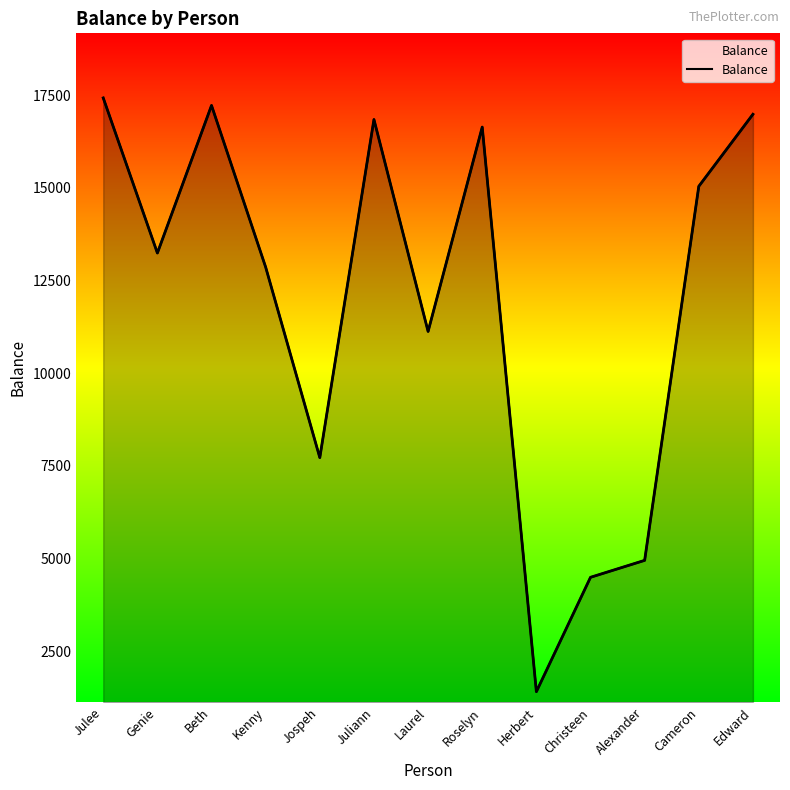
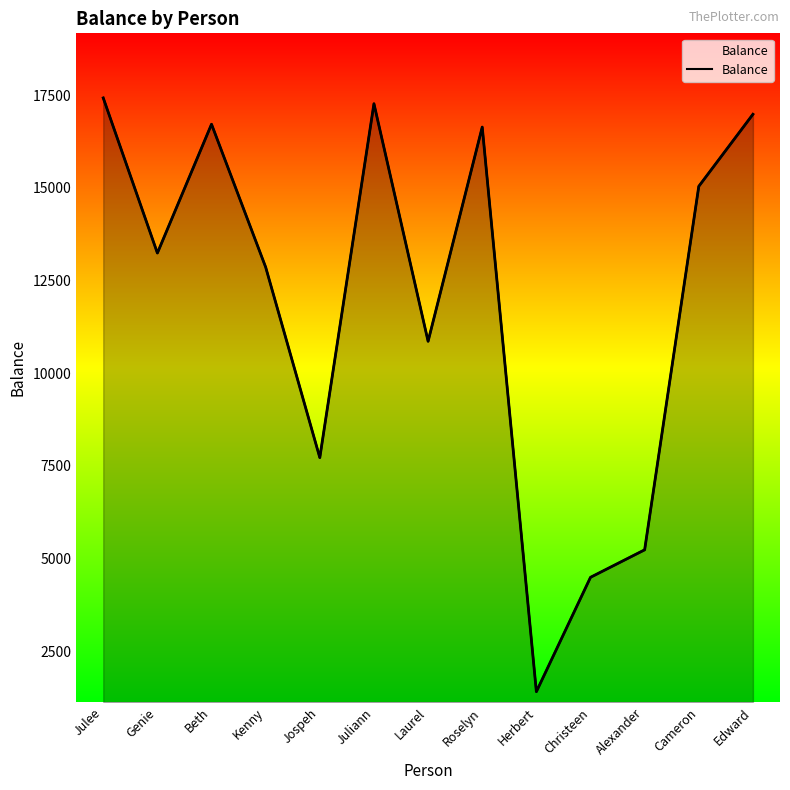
  {
    "Julee": 17400,
    "Genie": 13200,
-   "Beth": 17200,
+   "Beth": 16700,
    "Kenny": 12900,
    "Jospeh": 7700,
-   "Juliann": 16800,
-   "Laurel": 11100,
+   "Juliann": 17300,
+   "Laurel": 10900,
    "Roselyn": 16600,
    "Herbert": 1400,
    "Christeen": 4500,
-   "Alexander": 4900,
+   "Alexander": 5200,
    "Cameron": 15000,
    "Edward": 17000
  }
